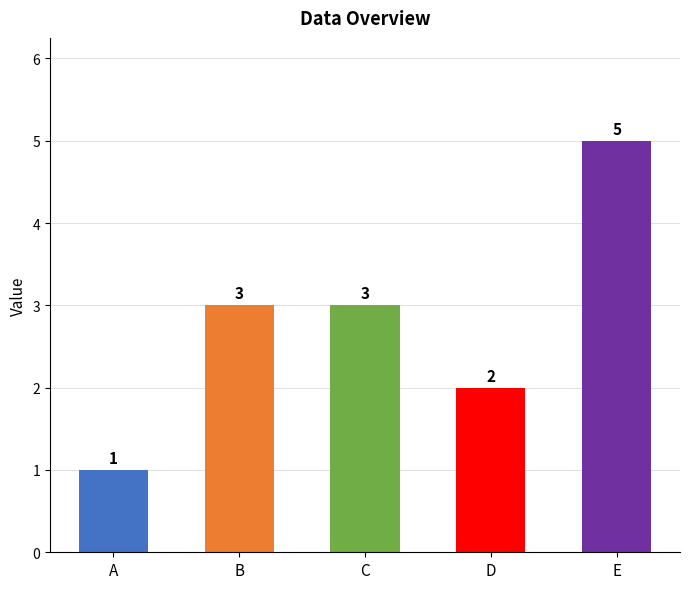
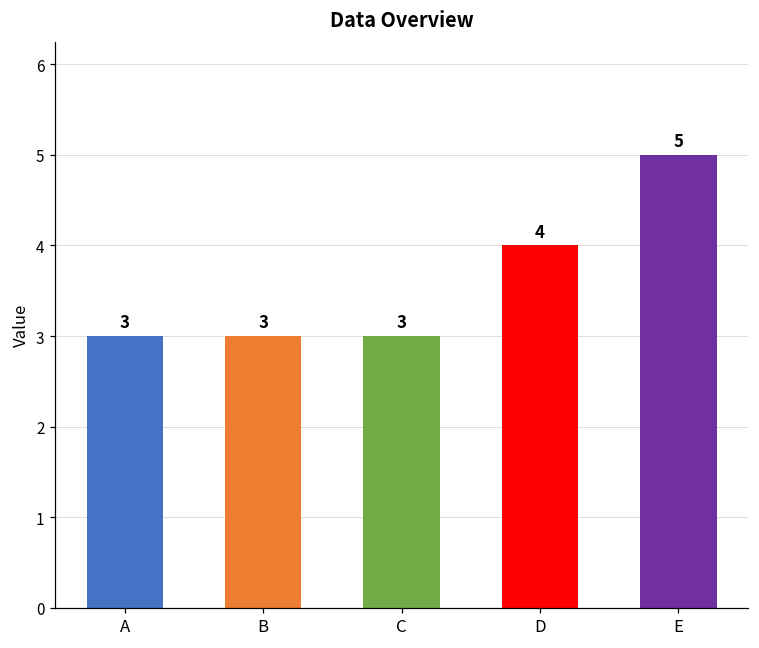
  {
-   "A": 1,
+   "A": 3,
    "B": 3,
    "C": 3,
-   "D": 2,
+   "D": 4,
    "E": 5
  }
